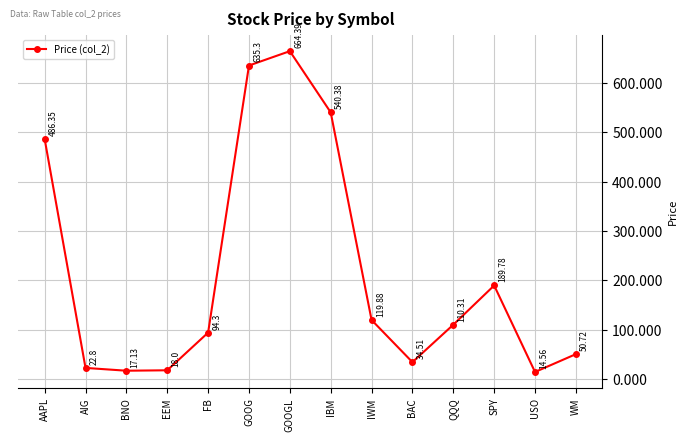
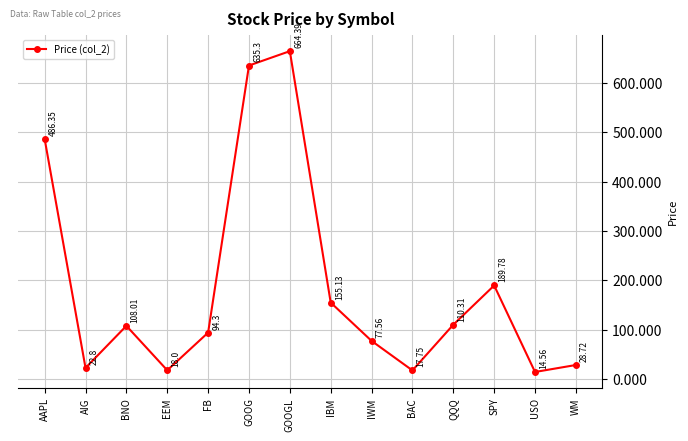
  {
    "AAPL": 486.35,
    "AIG": 22.8,
-   "BNO": 17.13,
+   "BNO": 108.01,
    "EEM": 18.0,
    "FB": 94.3,
    "GOOG": 635.3,
    "GOOGL": 664.39,
-   "IBM": 540.38,
-   "IWM": 119.88,
-   "BAC": 34.51,
+   "IBM": 155.13,
+   "IWM": 77.56,
+   "BAC": 17.75,
    "QQQ": 110.31,
    "SPY": 189.78,
    "USO": 14.56,
-   "WM": 50.72
+   "WM": 28.72
  }
